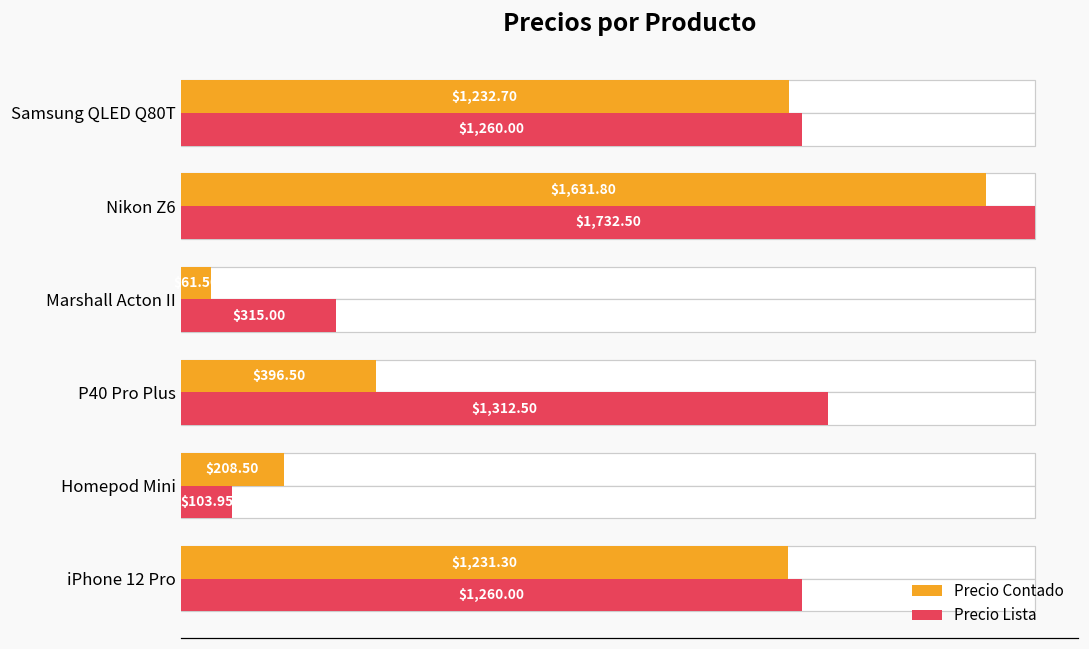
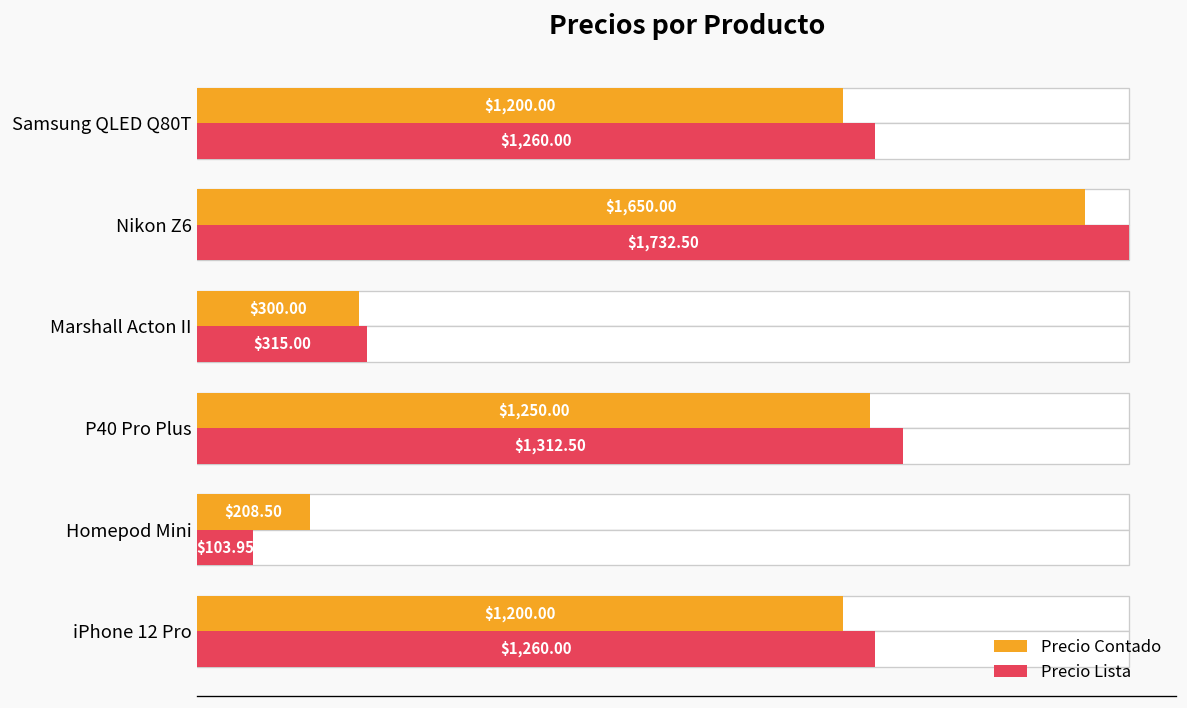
  {
    "Precio Contado": {
-     "Samsung QLED Q80T": "$1,232.70",
-     "Nikon Z6": "$1,631.80",
-     "Marshall Acton II": "$61.50",
-     "P40 Pro Plus": "$396.50",
-     "iPhone 12 Pro": "$1,231.30"
+     "Samsung QLED Q80T": "$1,200.00",
+     "Nikon Z6": "$1,650.00",
+     "Marshall Acton II": "$300.00",
+     "P40 Pro Plus": "$1,250.00",
+     "iPhone 12 Pro": "$1,200.00"
    },
    "Precio Lista": {
      "Nikon Z6": "$1,732.50"
    }
  }
